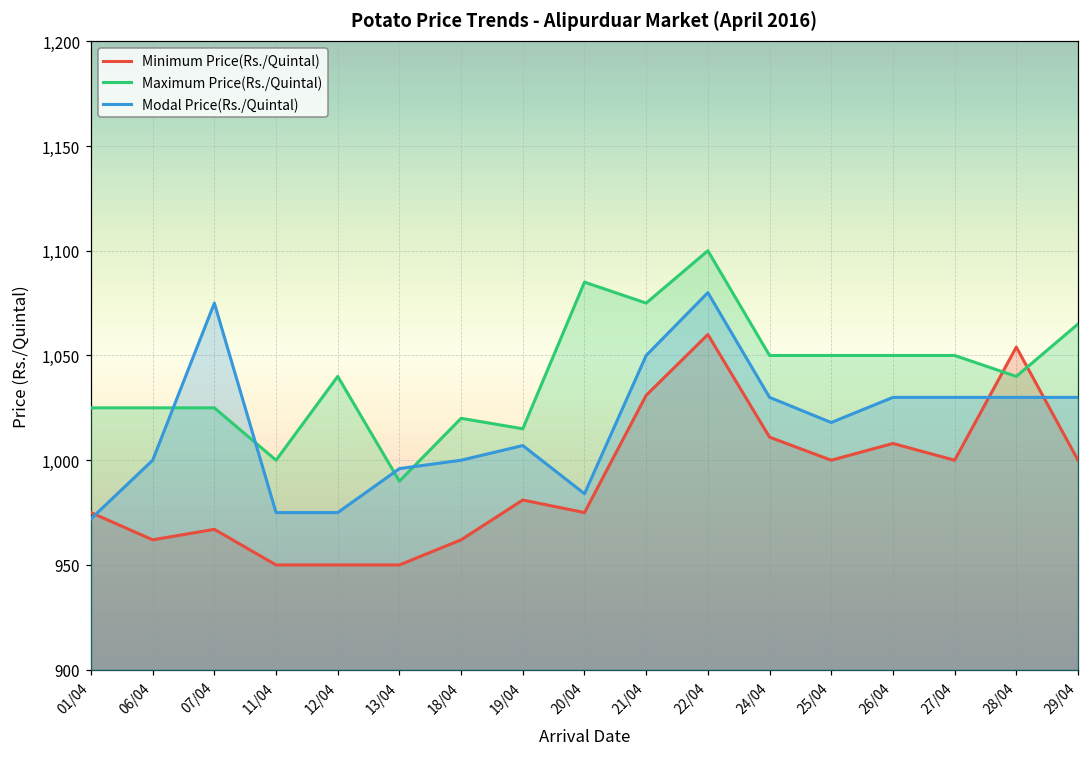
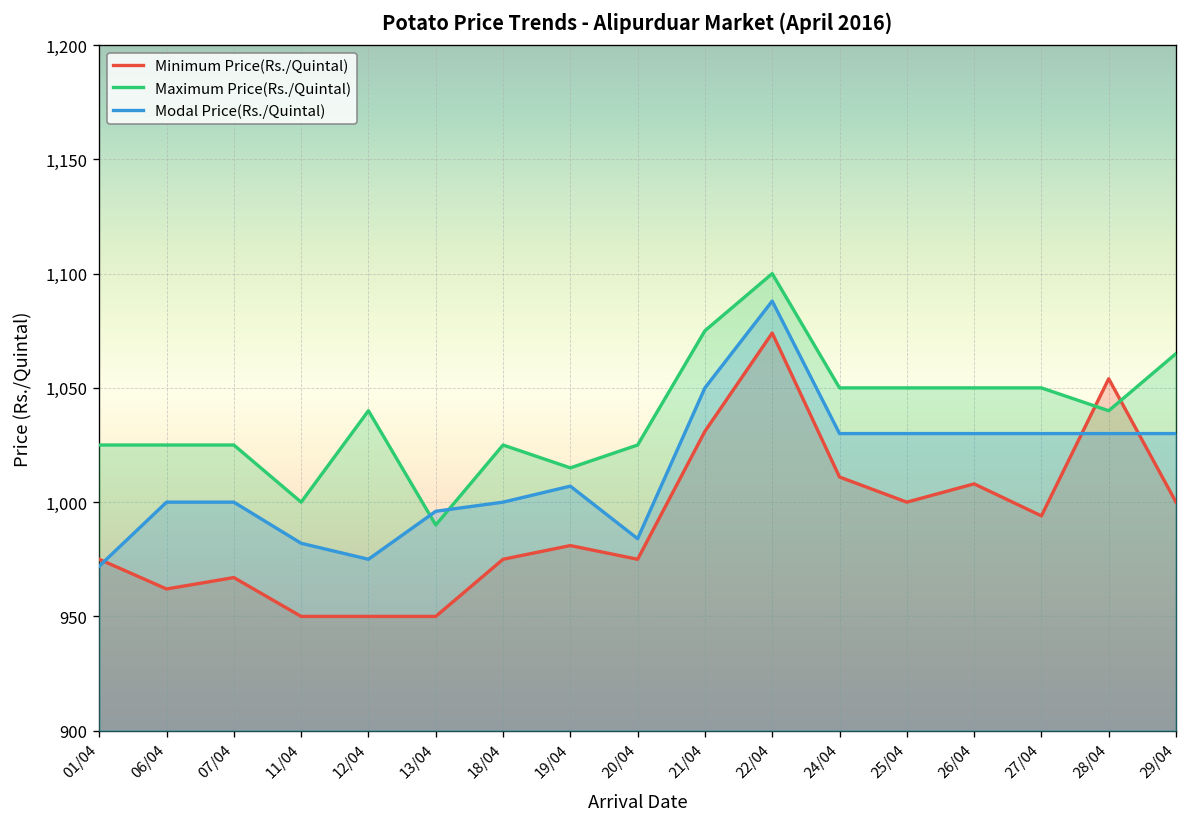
  {
    "Minimum Price(Rs./Quintal)": {
      "01/04": "975",
      "06/04": "962",
      "07/04": "967",
      "11/04": "950",
      "12/04": "950",
      "13/04": "950",
-     "18/04": "962",
+     "18/04": "975",
      "19/04": "981",
      "20/04": "975",
      "21/04": "1,031",
-     "22/04": "1,060",
+     "22/04": "1,074",
      "24/04": "1,011",
      "25/04": "1,000",
      "26/04": "1,008",
-     "27/04": "1,000",
+     "27/04": "994",
      "28/04": "1,054",
      "29/04": "1,000"
    },
    "Maximum Price(Rs./Quintal)": {
      "01/04": "1,025",
      "06/04": "1,025",
      "07/04": "1,025",
      "11/04": "1,000",
      "12/04": "1,040",
      "13/04": "990",
-     "18/04": "1,020",
+     "18/04": "1,025",
      "19/04": "1,015",
-     "20/04": "1,085",
+     "20/04": "1,025",
      "21/04": "1,075",
      "22/04": "1,100",
      "24/04": "1,050",
      "25/04": "1,050",
      "26/04": "1,050",
      "27/04": "1,050",
      "28/04": "1,040",
      "29/04": "1,065"
    },
    "Modal Price(Rs./Quintal)": {
      "01/04": "972",
      "06/04": "1,000",
-     "07/04": "1,075",
-     "11/04": "975",
+     "07/04": "1,000",
+     "11/04": "982",
      "12/04": "975",
      "13/04": "996",
      "18/04": "1,000",
      "19/04": "1,007",
      "20/04": "984",
      "21/04": "1,050",
-     "22/04": "1,080",
+     "22/04": "1,088",
      "24/04": "1,030",
-     "25/04": "1,018",
+     "25/04": "1,030",
      "26/04": "1,030",
      "27/04": "1,030",
      "28/04": "1,030",
      "29/04": "1,030"
    }
  }
